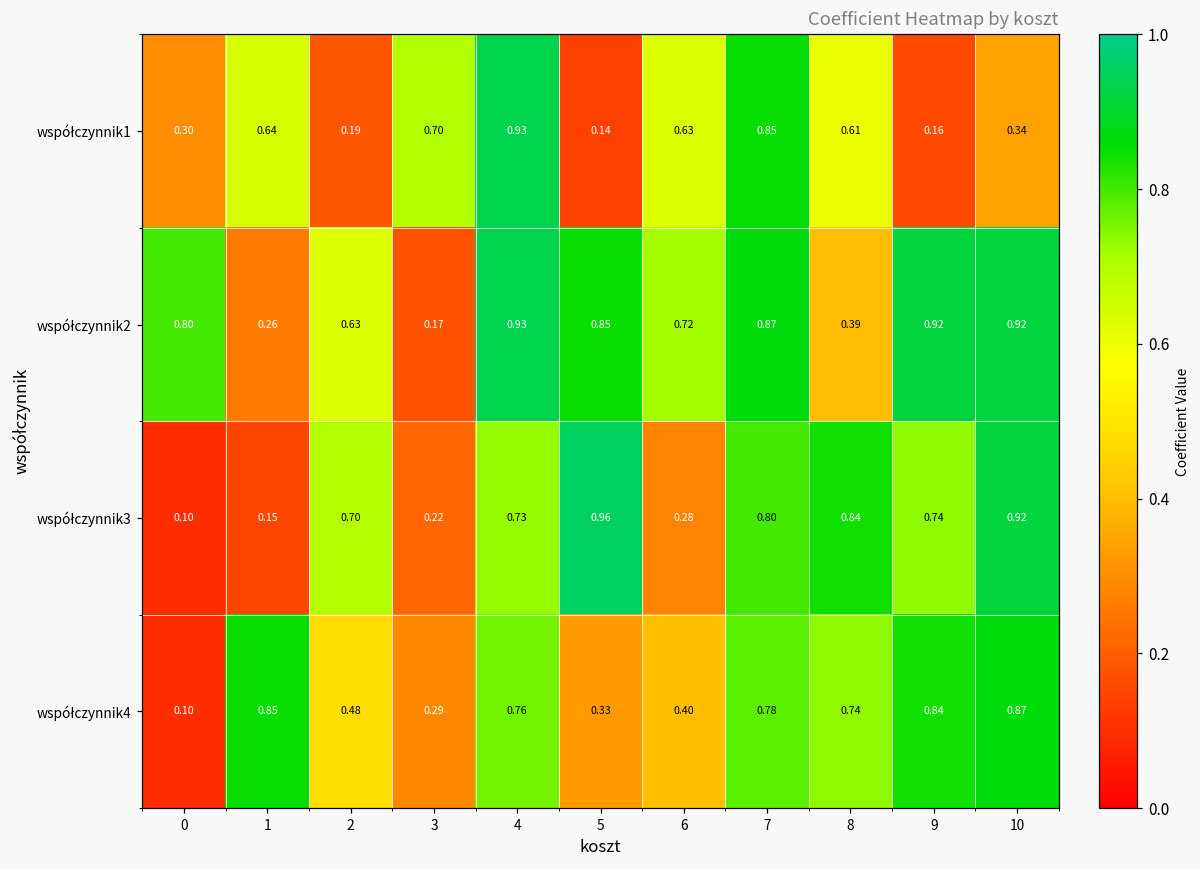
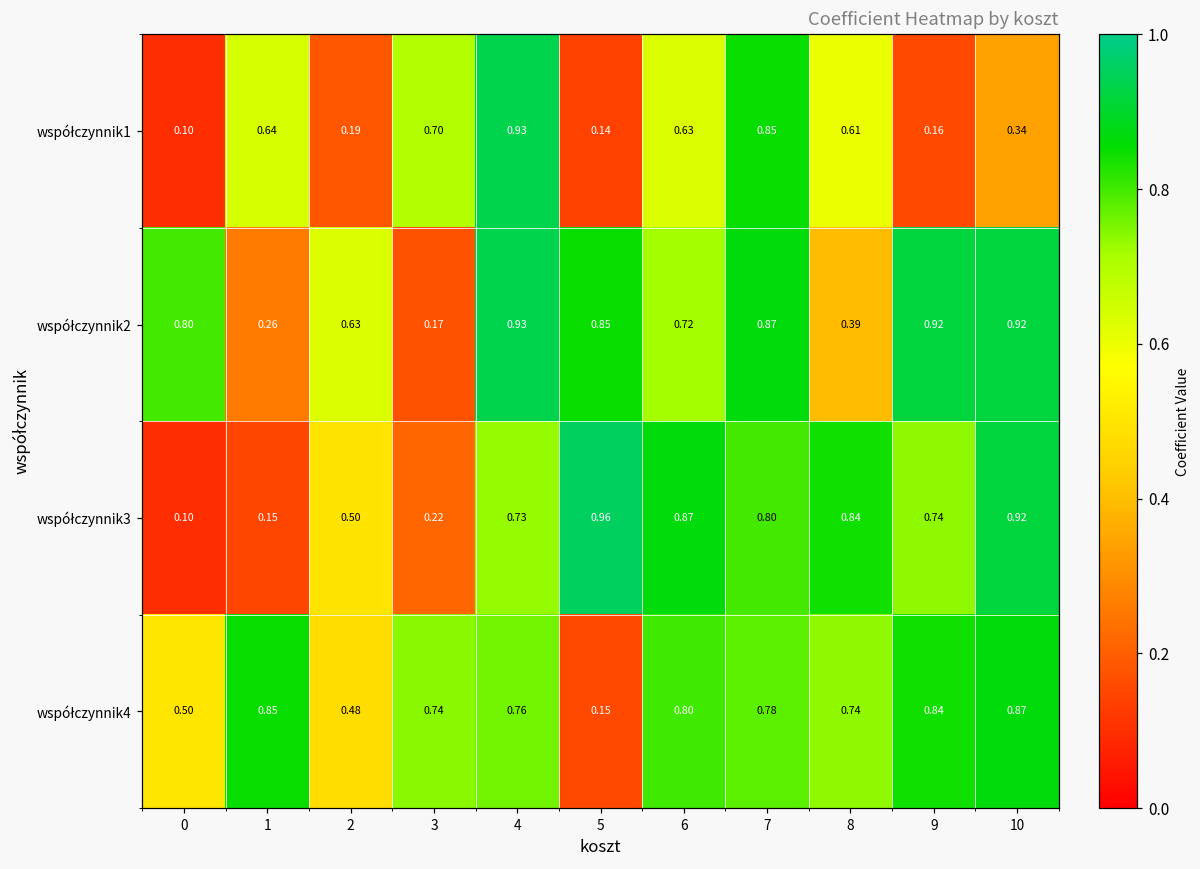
  {
    "współczynnik1": {
-     "0": 0.30,
+     "0": 0.10,
      "1": 0.64,
      "2": 0.19,
      "3": 0.70,
      "4": 0.93,
      "5": 0.14,
      "6": 0.63,
      "7": 0.85,
      "8": 0.61,
      "9": 0.16,
      "10": 0.34
    },
    "współczynnik2": {
      "0": 0.80,
      "1": 0.26,
      "2": 0.63,
      "3": 0.17,
      "4": 0.93,
      "5": 0.85,
      "6": 0.72,
      "7": 0.87,
      "8": 0.39,
      "9": 0.92,
      "10": 0.92
    },
    "współczynnik3": {
      "0": 0.10,
      "1": 0.15,
-     "2": 0.70,
+     "2": 0.50,
      "3": 0.22,
      "4": 0.73,
      "5": 0.96,
-     "6": 0.28,
+     "6": 0.87,
      "7": 0.80,
      "8": 0.84,
      "9": 0.74,
      "10": 0.92
    },
    "współczynnik4": {
-     "0": 0.10,
+     "0": 0.50,
      "1": 0.85,
      "2": 0.48,
-     "3": 0.29,
+     "3": 0.74,
      "4": 0.76,
-     "5": 0.33,
-     "6": 0.40,
+     "5": 0.15,
+     "6": 0.80,
      "7": 0.78,
      "8": 0.74,
      "9": 0.84,
      "10": 0.87
    }
  }
